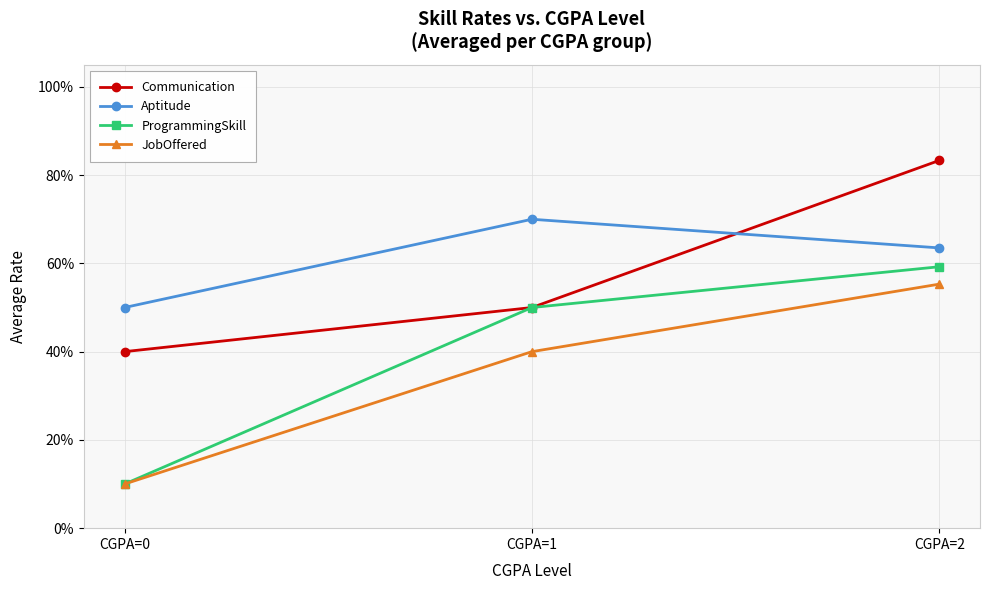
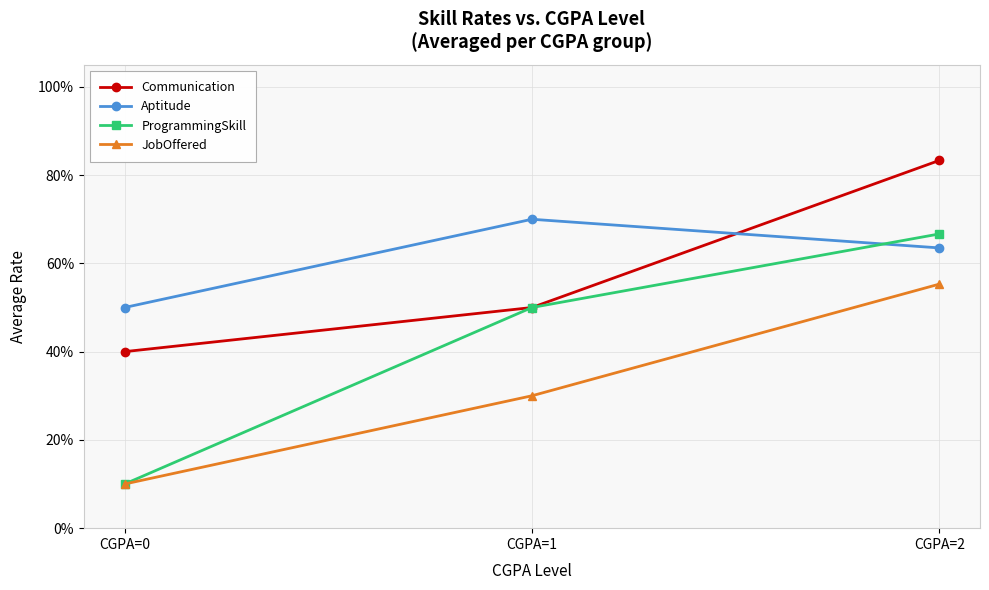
  {
    "Communication": {
      "CGPA=0": "40%",
      "CGPA=2": "83%"
    },
    "Aptitude": {
      "CGPA=0": "50%",
      "CGPA=1": "70%",
      "CGPA=2": "64%"
    },
    "ProgrammingSkill": {
-     "CGPA=2": "59%"
+     "CGPA=2": "67%"
    },
    "JobOffered": {
-     "CGPA=1": "40%",
+     "CGPA=1": "30%",
      "CGPA=2": "55%"
    }
  }
